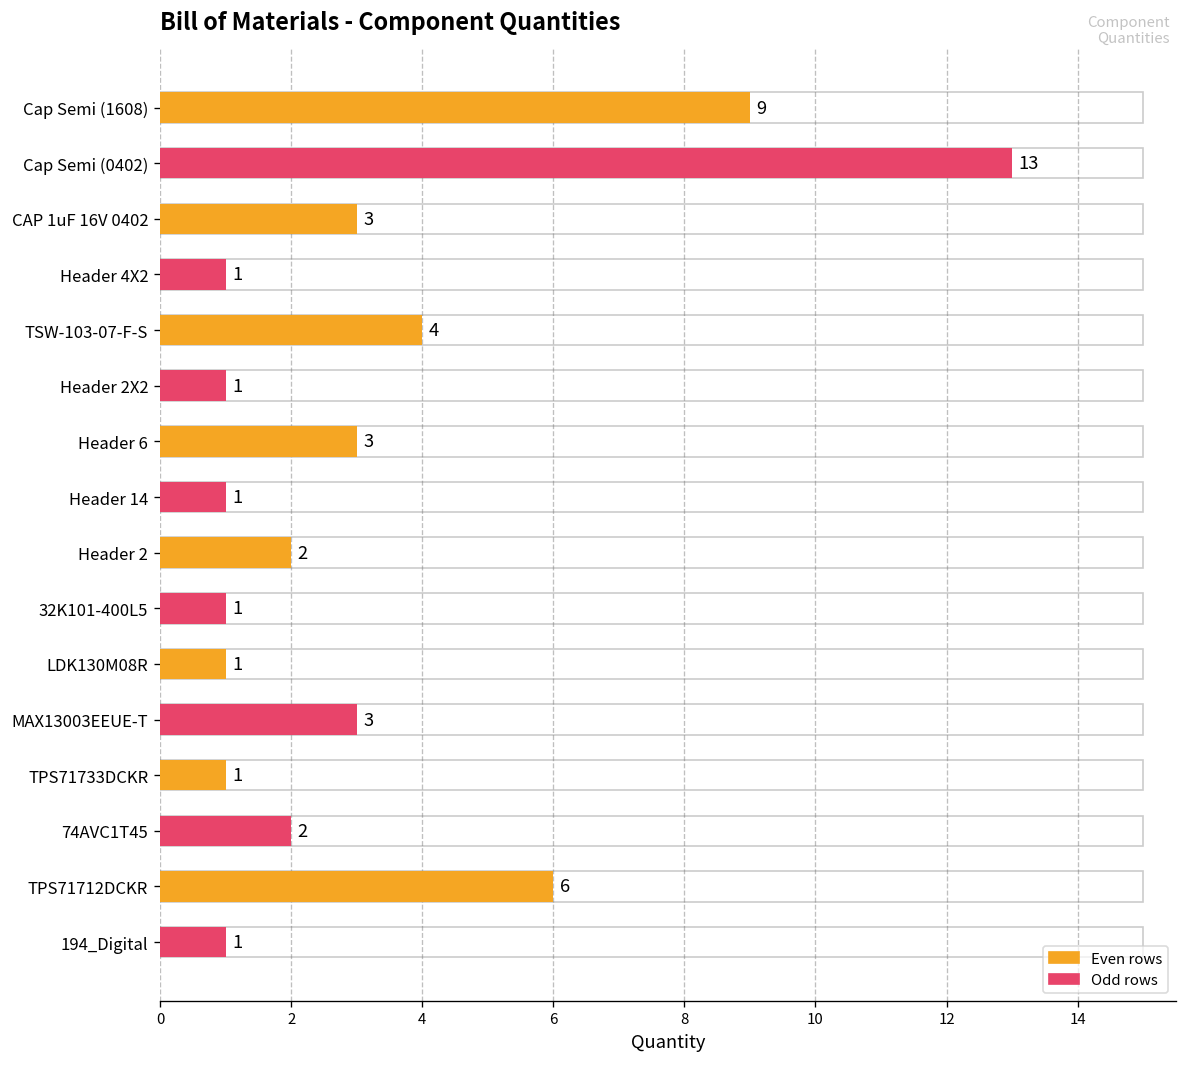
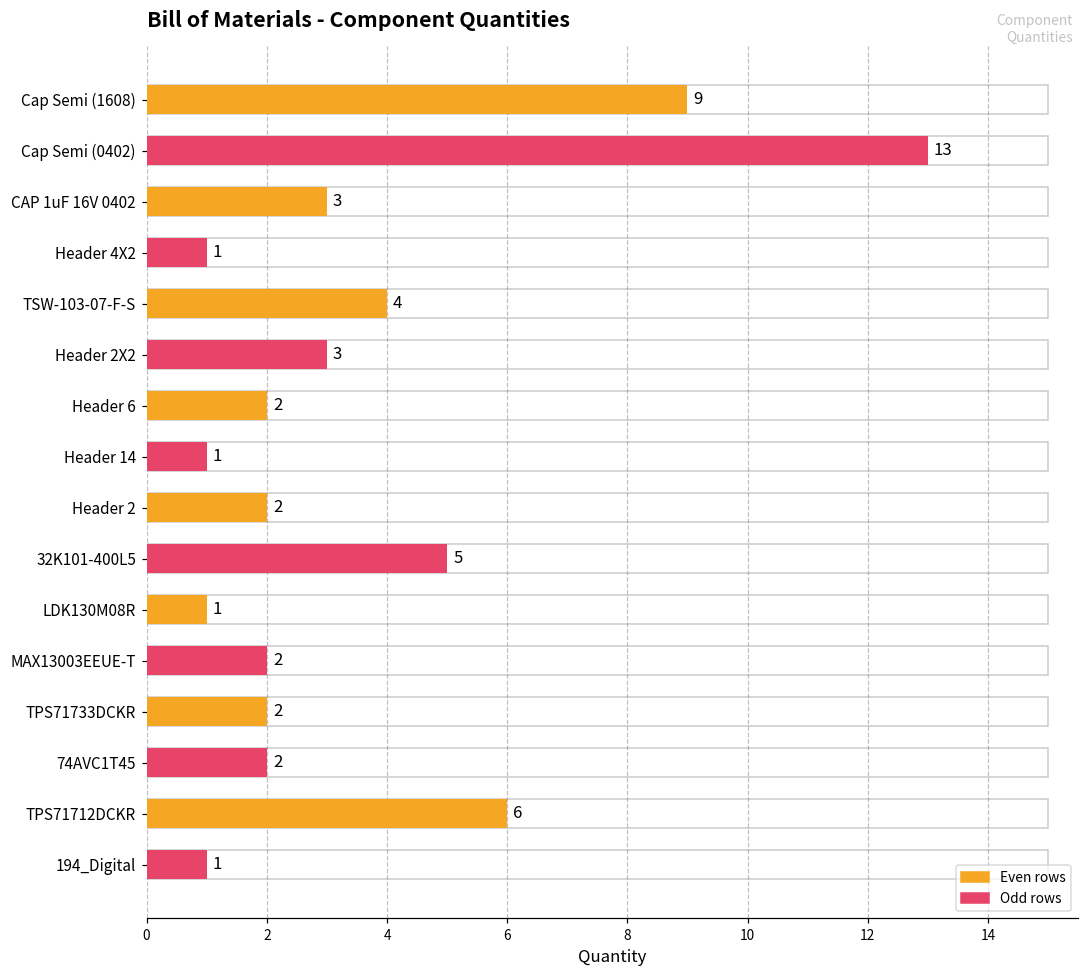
  {
    "Cap Semi (1608)": 9,
    "Cap Semi (0402)": 13,
    "CAP 1uF 16V 0402": 3,
    "Header 4X2": 1,
    "TSW-103-07-F-S": 4,
-   "Header 2X2": 1,
-   "Header 6": 3,
+   "Header 2X2": 3,
+   "Header 6": 2,
    "Header 14": 1,
    "Header 2": 2,
-   "32K101-400L5": 1,
+   "32K101-400L5": 5,
    "LDK130M08R": 1,
-   "MAX13003EEUE-T": 3,
-   "TPS71733DCKR": 1,
+   "MAX13003EEUE-T": 2,
+   "TPS71733DCKR": 2,
    "74AVC1T45": 2,
    "TPS71712DCKR": 6,
    "194_Digital": 1
  }
